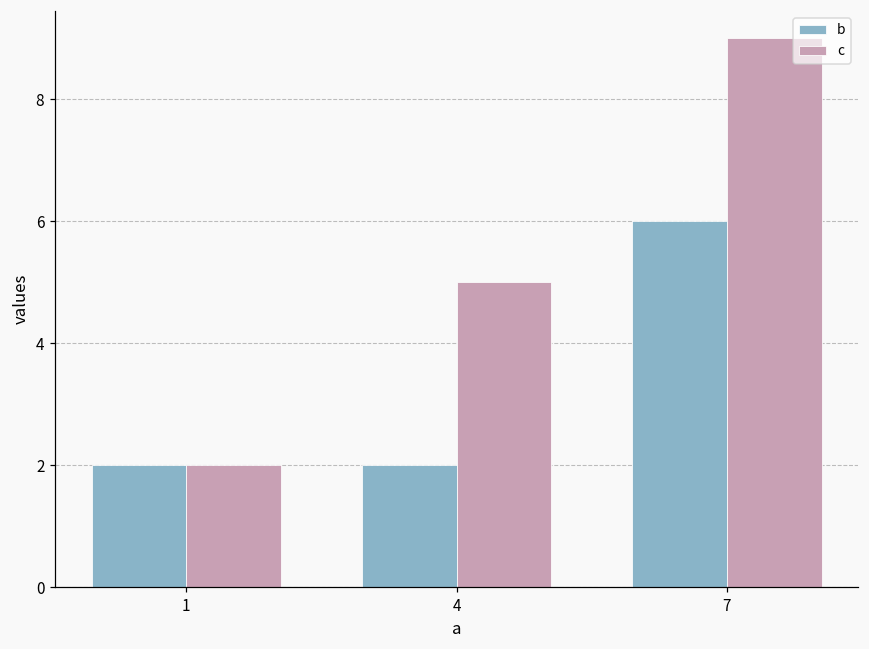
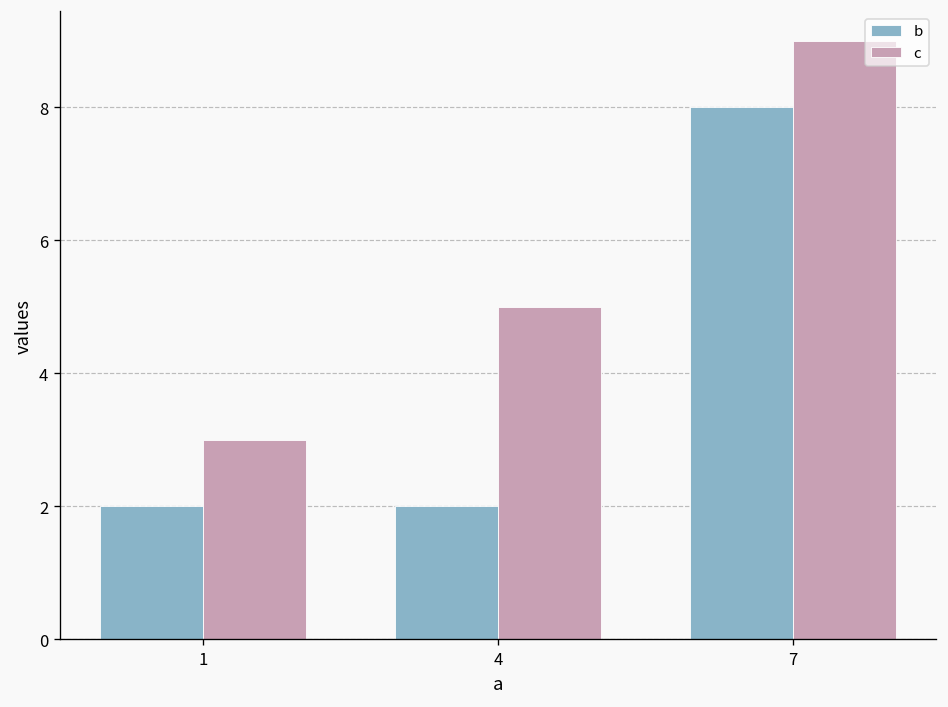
  {
    "b": {
      "1": 2,
      "4": 2,
-     "7": 6
+     "7": 8
    },
    "c": {
-     "1": 2,
+     "1": 3,
      "4": 5,
      "7": 9
    }
  }
